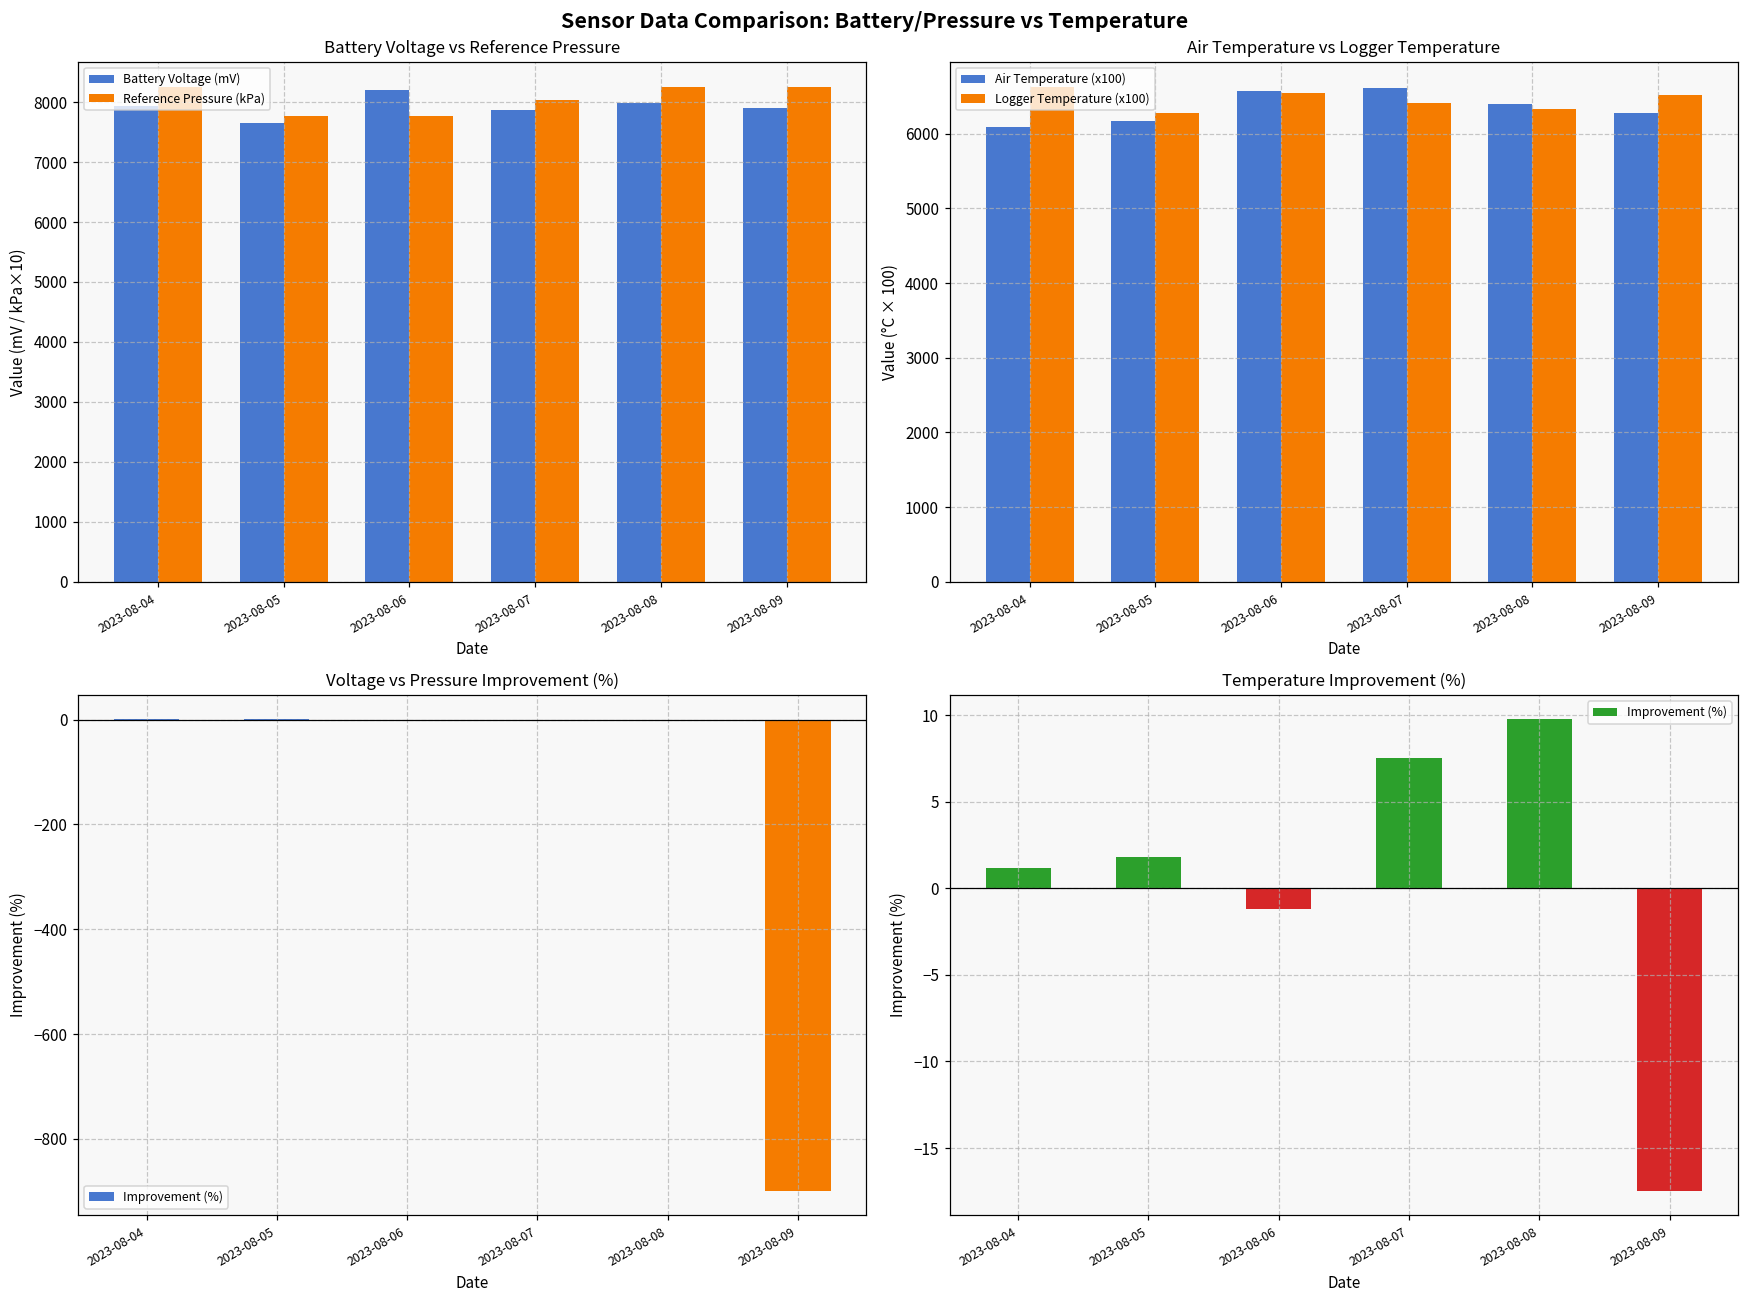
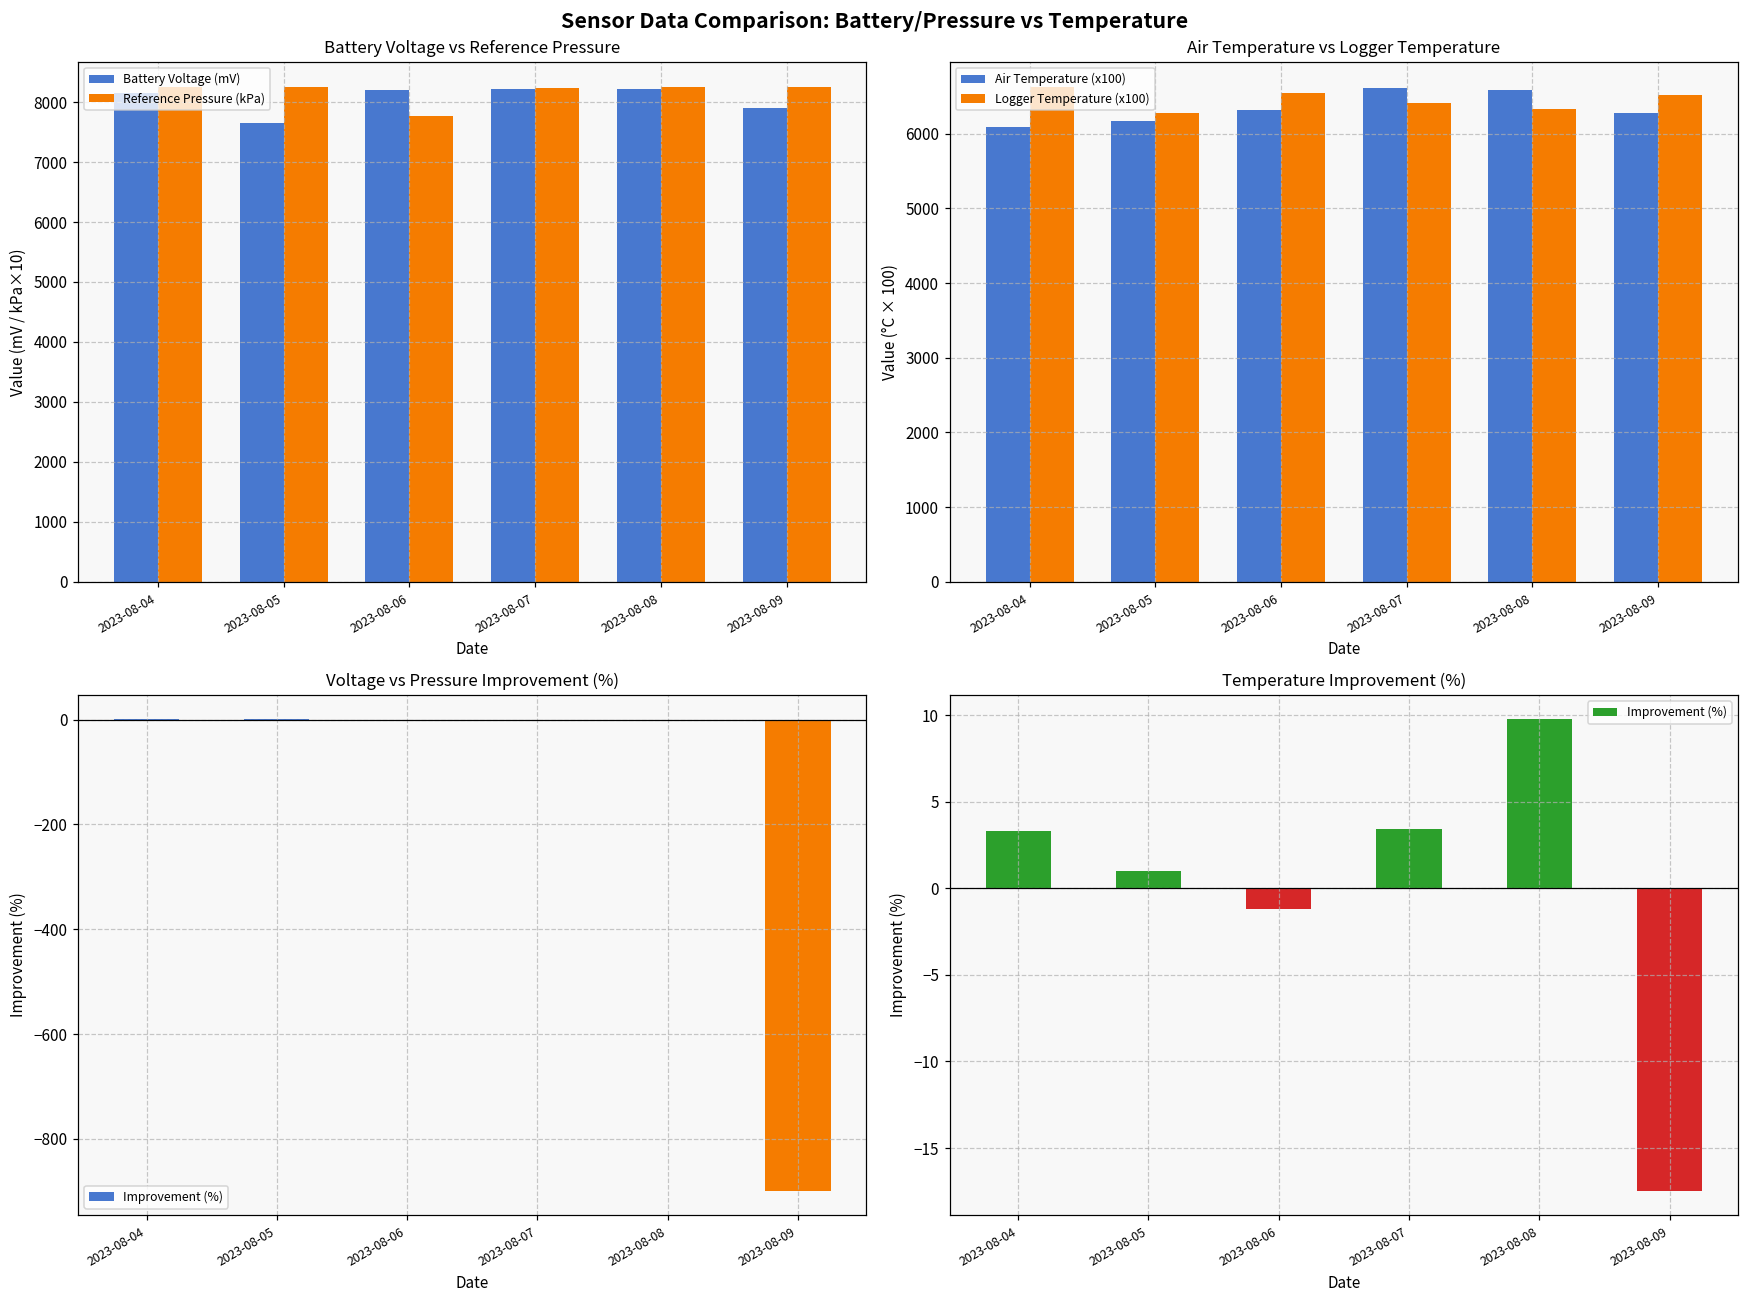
  {
    "Battery Voltage vs Reference Pressure": {
      "Battery Voltage (mV)": {
-       "2023-08-04": 7900,
+       "2023-08-04": 8200,
        "2023-08-05": 7600,
        "2023-08-06": 8200,
-       "2023-08-07": 7900,
-       "2023-08-08": 8000
+       "2023-08-07": 8200,
+       "2023-08-08": 8200
      },
      "Reference Pressure (kPa)": {
        "2023-08-04": 8300,
-       "2023-08-05": 7800,
+       "2023-08-05": 8200,
        "2023-08-06": 7800,
-       "2023-08-07": 8000
+       "2023-08-07": 8200
      }
    },
    "Air Temperature vs Logger Temperature": {
      "Air Temperature (x100)": {
        "2023-08-04": 6100,
        "2023-08-05": 6200,
-       "2023-08-06": 6600,
+       "2023-08-06": 6300,
        "2023-08-07": 6600,
-       "2023-08-08": 6400,
+       "2023-08-08": 6600,
        "2023-08-09": 6300
      },
      "Logger Temperature (x100)": {
        "2023-08-04": 6600,
        "2023-08-05": 6300,
        "2023-08-06": 6600,
        "2023-08-07": 6400,
        "2023-08-08": 6300
      }
    },
    "Voltage vs Pressure Improvement (%)": {
      "2023-08-09": -900
    },
    "Temperature Improvement (%)": {
-     "2023-08-04": 1.2,
-     "2023-08-05": 1.8,
+     "2023-08-04": 3.3,
+     "2023-08-05": 1.0,
      "2023-08-06": -1.2,
-     "2023-08-07": 7.5,
+     "2023-08-07": 3.4,
      "2023-08-08": 9.8,
      "2023-08-09": -17.5
    }
  }
